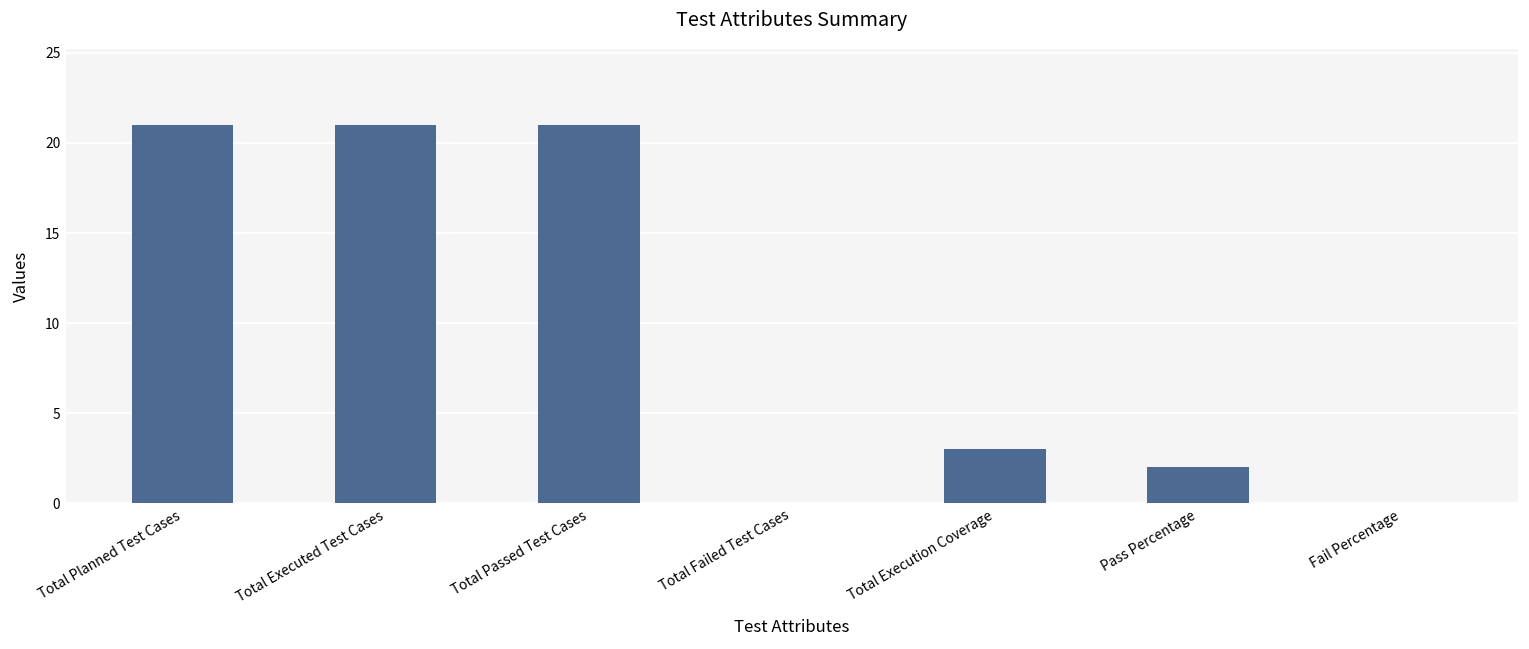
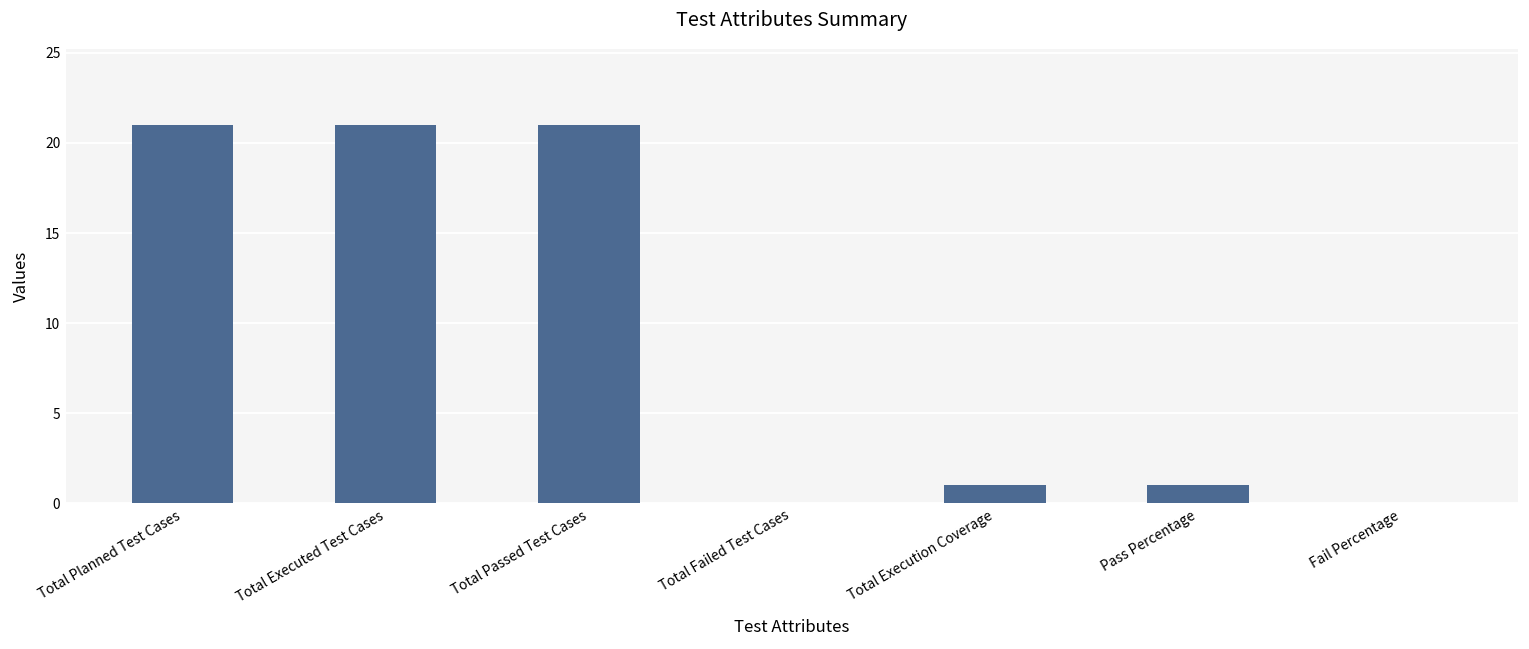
  {
    "Total Planned Test Cases": 21,
    "Total Executed Test Cases": 21,
    "Total Passed Test Cases": 21,
    "Total Failed Test Cases": 0,
-   "Total Execution Coverage": 3,
-   "Pass Percentage": 2,
+   "Total Execution Coverage": 1,
+   "Pass Percentage": 1,
    "Fail Percentage": 0
  }
